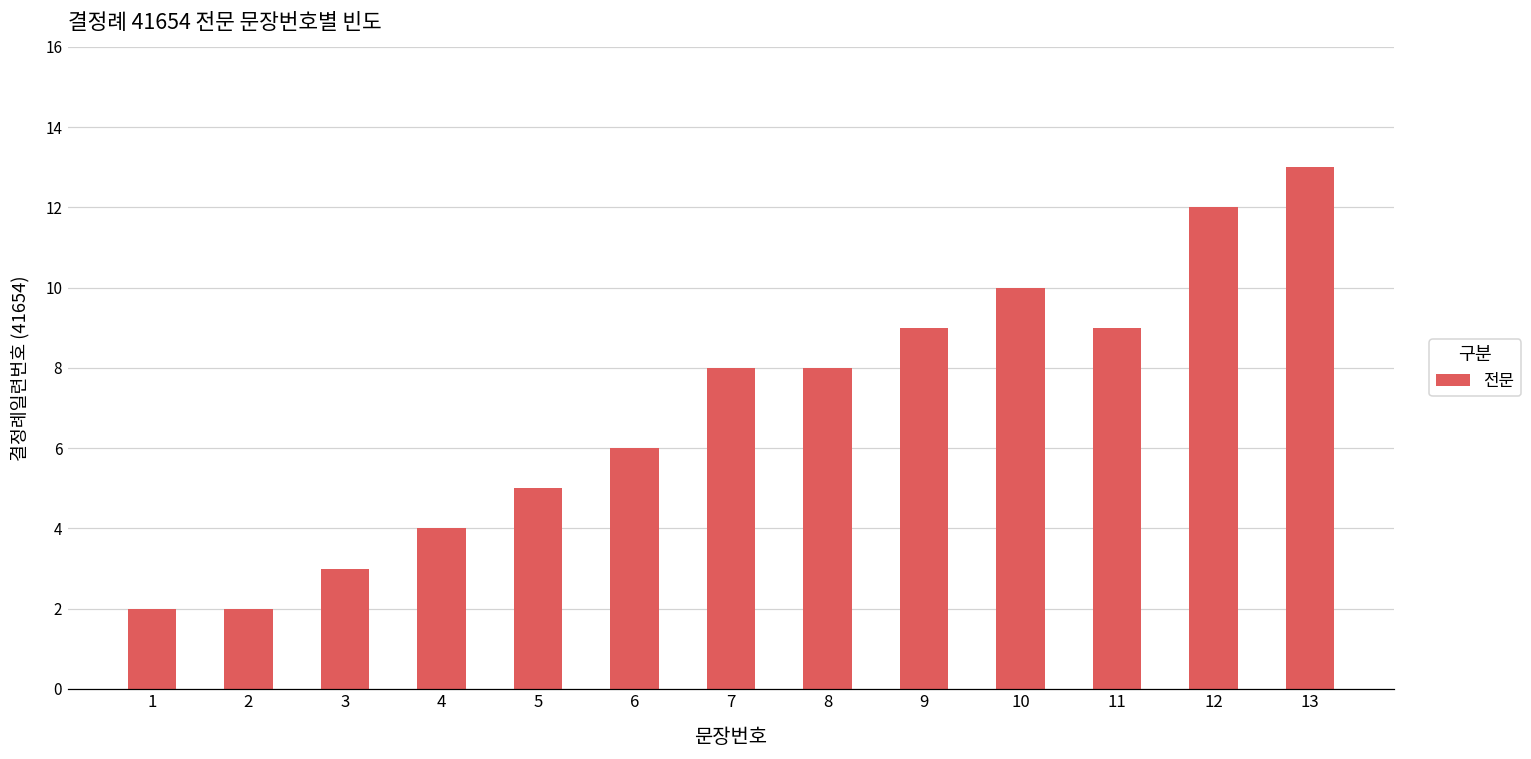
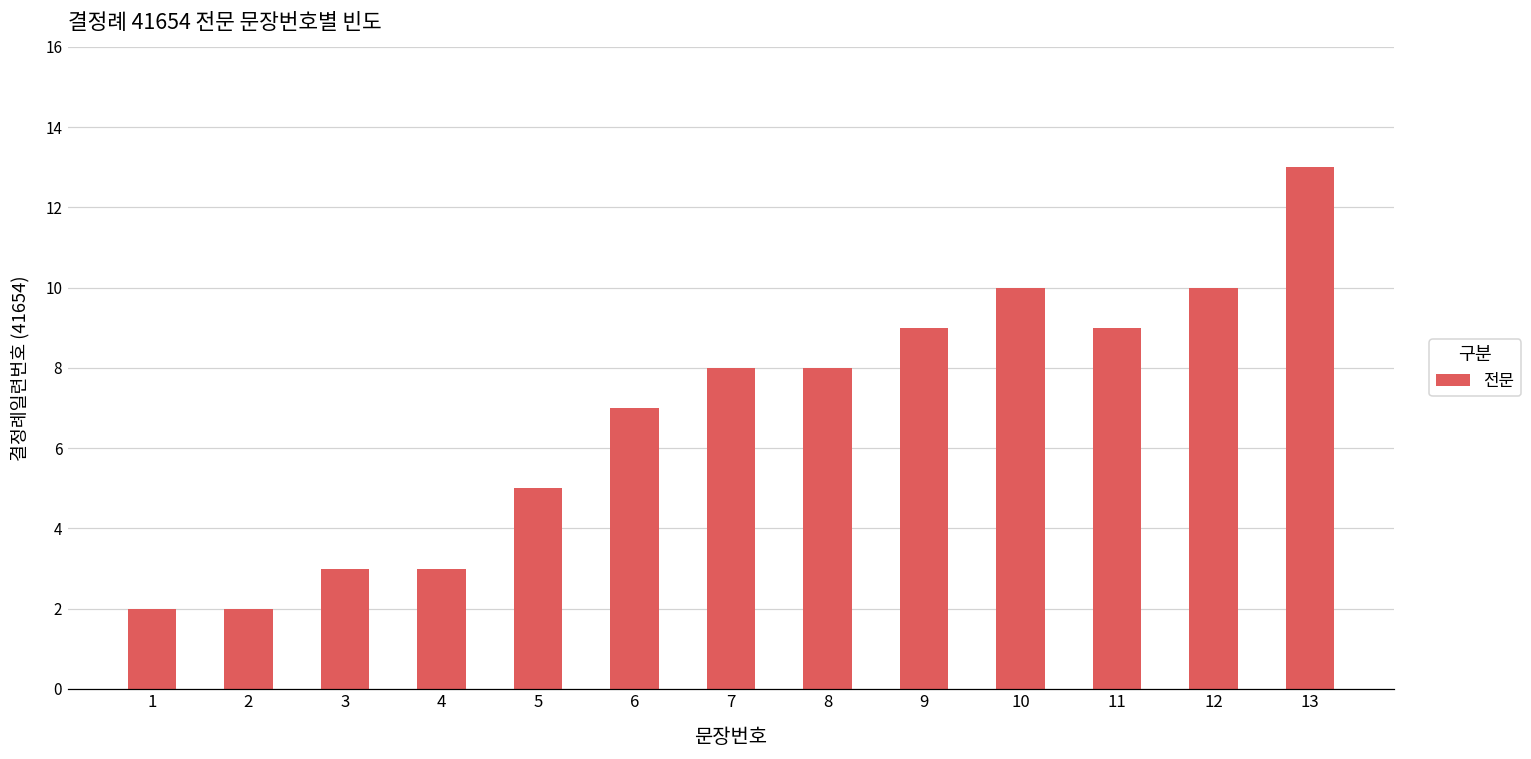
  {
    "1": 2,
    "2": 2,
    "3": 3,
-   "4": 4,
+   "4": 3,
    "5": 5,
-   "6": 6,
+   "6": 7,
    "7": 8,
    "8": 8,
    "9": 9,
    "10": 10,
    "11": 9,
-   "12": 12,
+   "12": 10,
    "13": 13
  }
